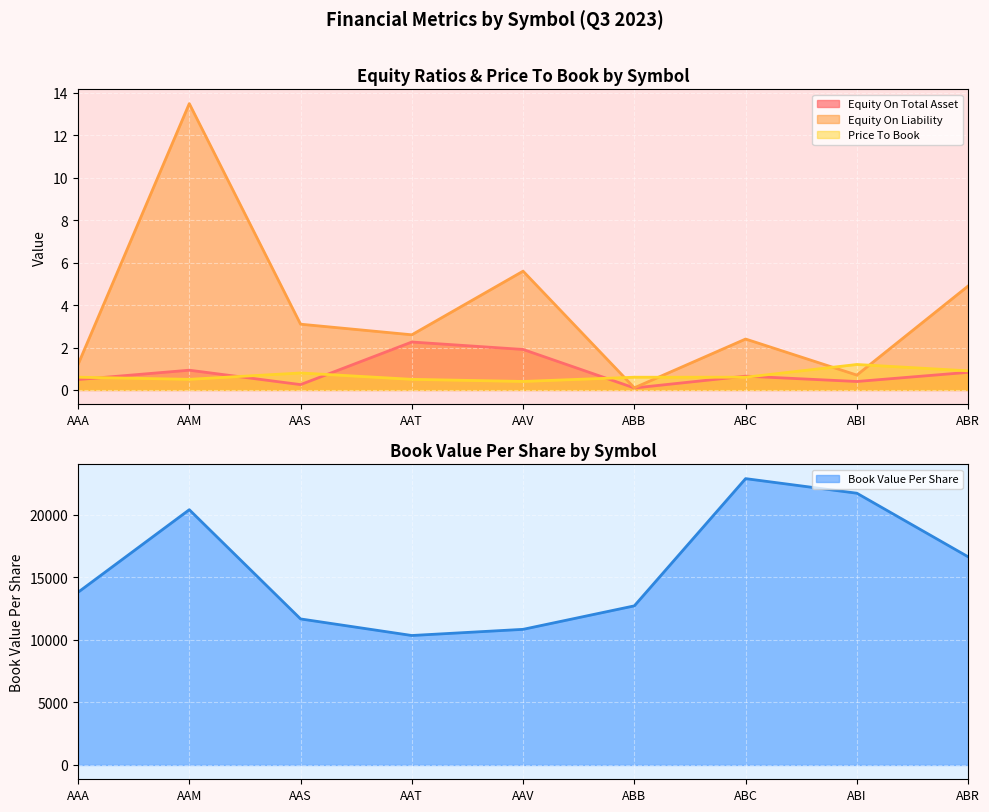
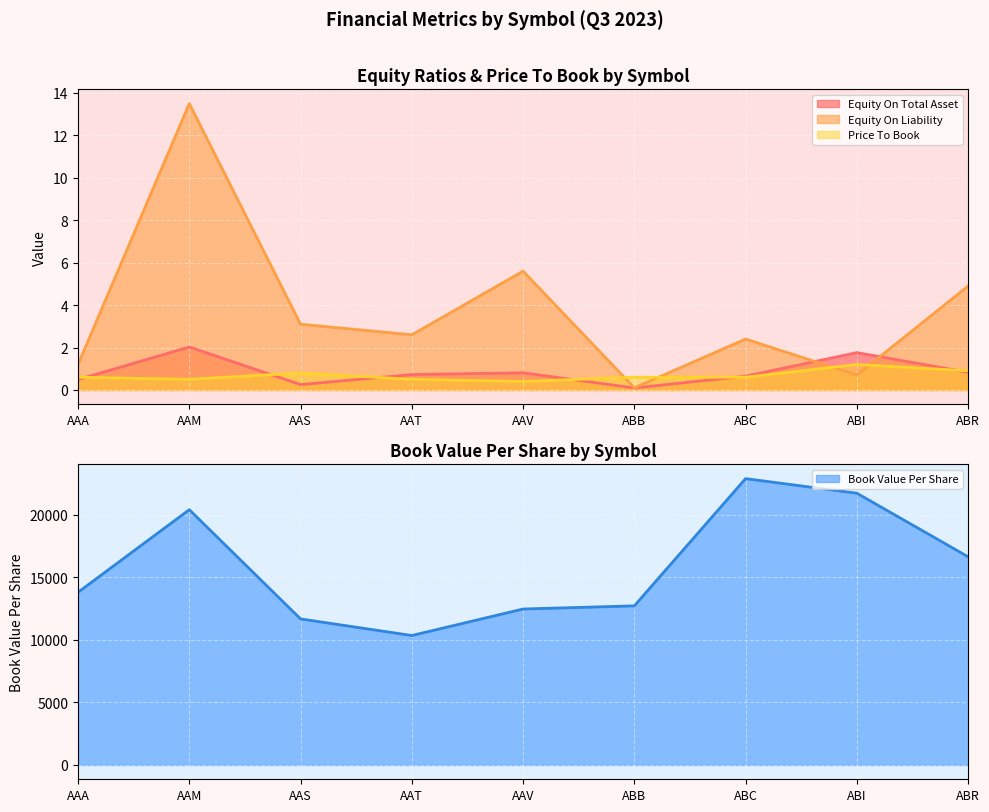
  {
    "Equity Ratios & Price To Book by Symbol": {
      "Equity On Total Asset": {
-       "AAM": 0.9,
+       "AAM": 2.0,
        "AAS": 0.3,
-       "AAT": 2.3,
-       "AAV": 1.9,
-       "ABI": 0.4
+       "AAT": 0.7,
+       "AAV": 0.8,
+       "ABI": 1.8
      }
    },
    "Book Value Per Share by Symbol": {
      "AAA": 13800,
      "AAM": 20400,
      "AAS": 11700,
      "AAT": 10400,
-     "AAV": 10800,
+     "AAV": 12500,
      "ABB": 12700,
      "ABC": 22900,
      "ABI": 21700,
      "ABR": 16700
    }
  }
